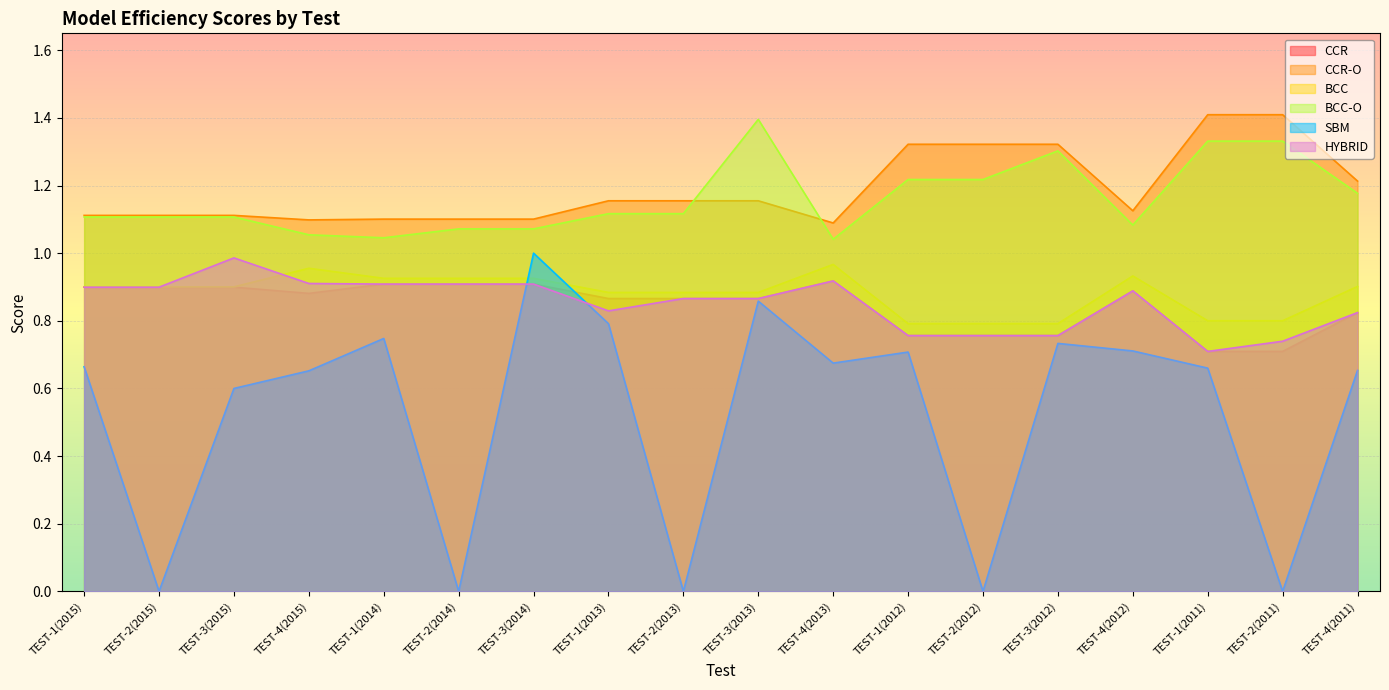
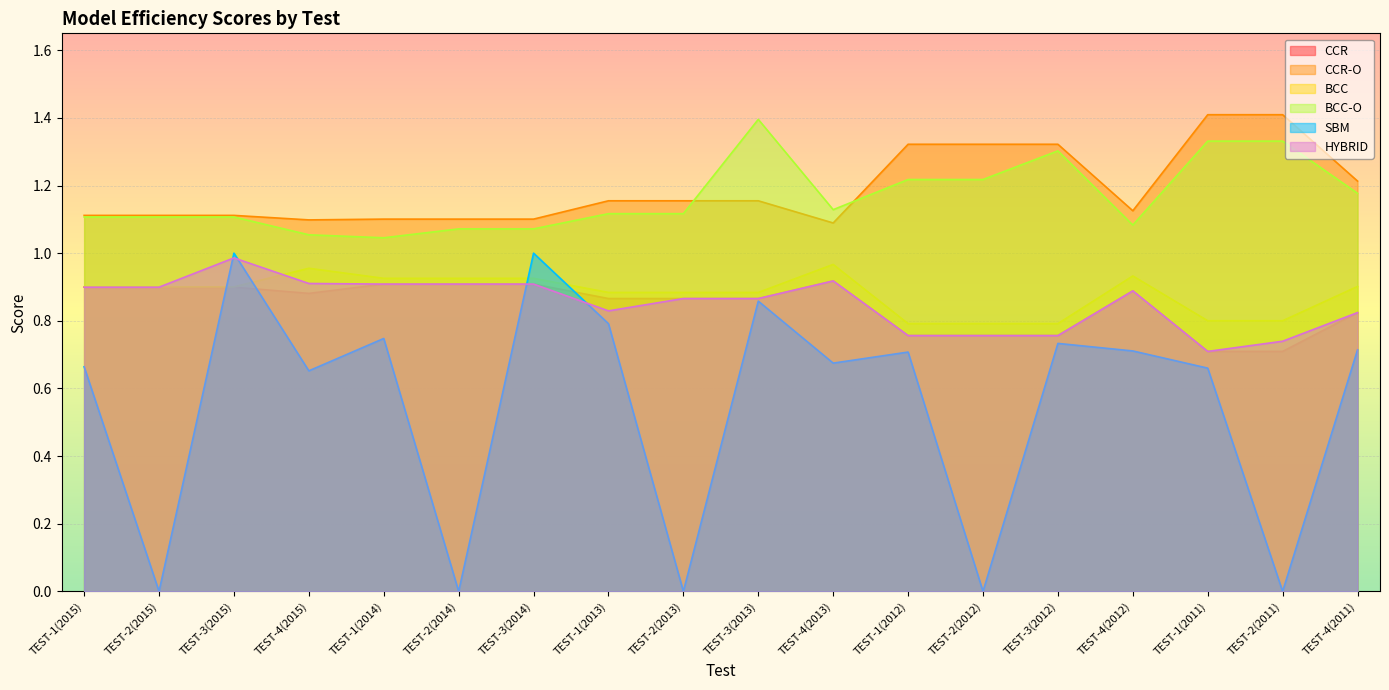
  {
    "CCR": {
      "TEST-4(2015)": 0.88,
      "TEST-1(2013)": 0.87,
      "TEST-2(2011)": 0.71
    },
    "BCC-O": {
      "TEST-4(2015)": 1.05,
      "TEST-1(2014)": 1.05,
      "TEST-2(2014)": 1.07,
      "TEST-3(2014)": 1.07,
      "TEST-1(2013)": 1.12,
      "TEST-2(2013)": 1.12,
      "TEST-3(2013)": 1.40,
-     "TEST-4(2013)": 1.04,
+     "TEST-4(2013)": 1.13,
      "TEST-1(2012)": 1.22,
      "TEST-2(2012)": 1.22,
      "TEST-3(2012)": 1.30,
      "TEST-4(2012)": 1.08,
      "TEST-1(2011)": 1.33,
      "TEST-2(2011)": 1.33,
      "TEST-4(2011)": 1.18
    },
    "SBM": {
      "TEST-1(2015)": 0.66,
      "TEST-2(2015)": 0.00,
-     "TEST-3(2015)": 0.6,
+     "TEST-3(2015)": 1.0,
      "TEST-4(2015)": 0.65,
      "TEST-1(2014)": 0.75,
      "TEST-2(2014)": 0.00,
      "TEST-3(2014)": 1.00,
      "TEST-1(2013)": 0.79,
      "TEST-2(2013)": 0.00,
      "TEST-3(2013)": 0.86,
      "TEST-4(2013)": 0.67,
      "TEST-1(2012)": 0.71,
      "TEST-2(2012)": 0.00,
      "TEST-3(2012)": 0.73,
      "TEST-4(2012)": 0.71,
      "TEST-1(2011)": 0.66,
      "TEST-2(2011)": 0.00,
-     "TEST-4(2011)": 0.65
+     "TEST-4(2011)": 0.71
    },
    "HYBRID": {
      "TEST-3(2015)": 0.99,
      "TEST-4(2015)": 0.91,
      "TEST-1(2013)": 0.83,
      "TEST-2(2011)": 0.74
    }
  }
